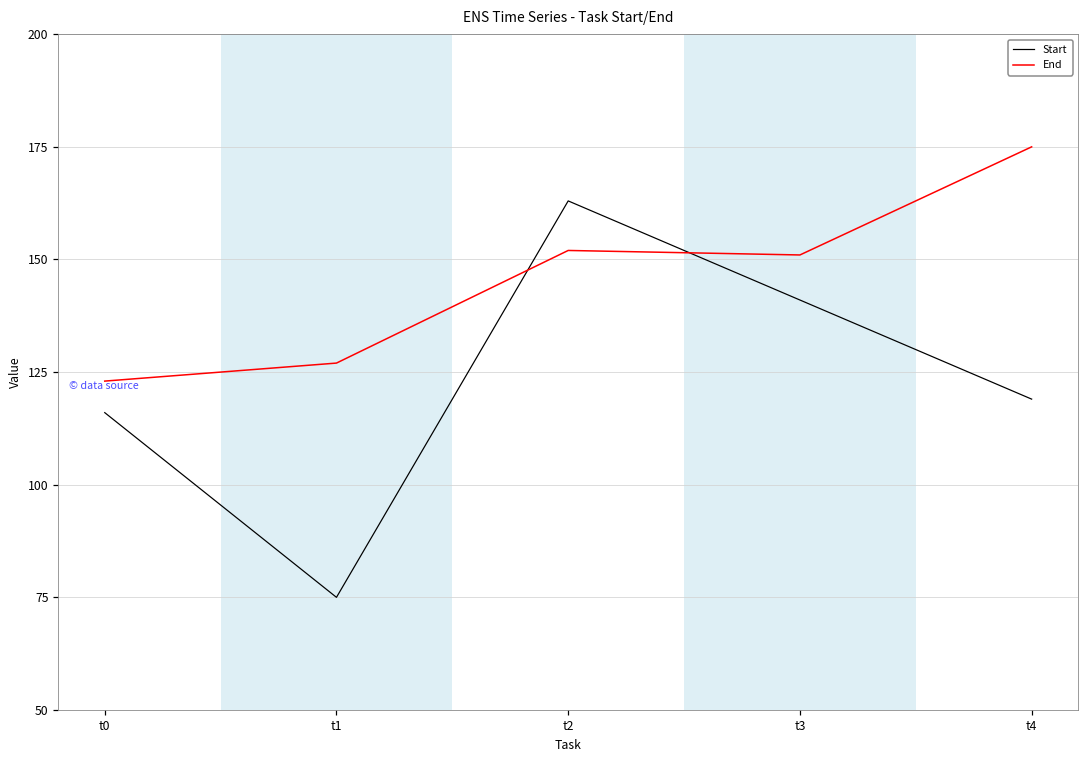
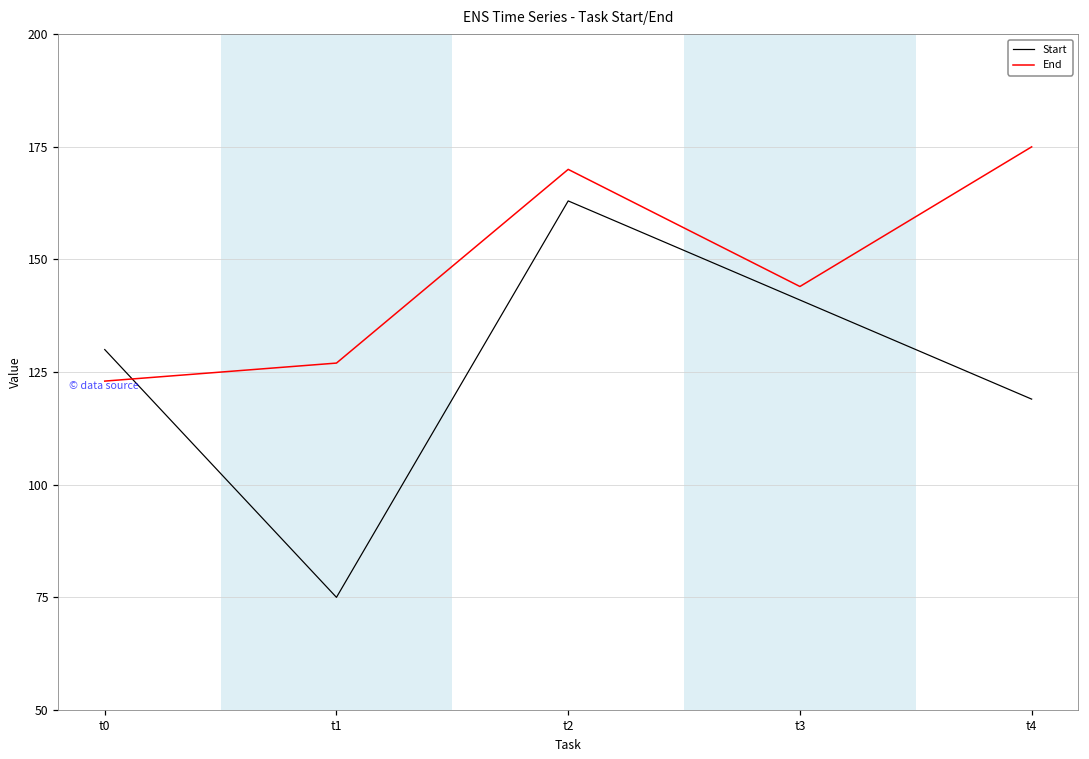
  {
    "Start": {
-     "t0": 116,
+     "t0": 130,
      "t1": 75,
      "t2": 163,
      "t3": 141,
      "t4": 119
    },
    "End": {
      "t0": 123,
      "t1": 127,
-     "t2": 152,
-     "t3": 151,
+     "t2": 170,
+     "t3": 144,
      "t4": 175
    }
  }
